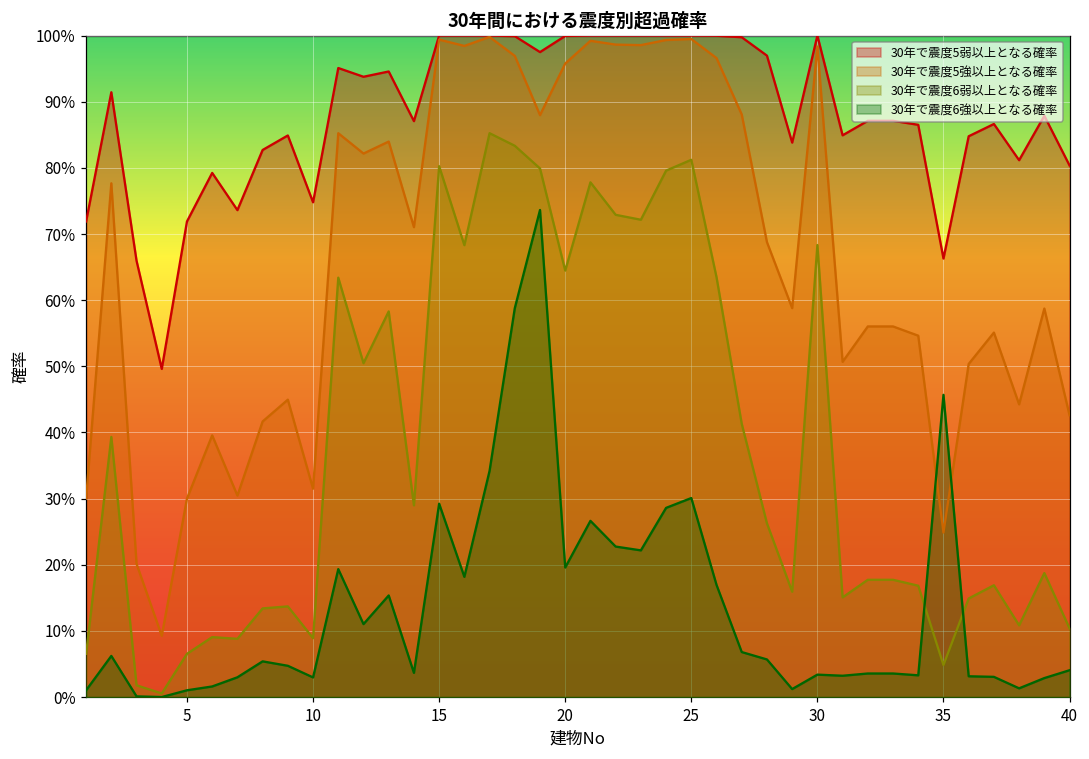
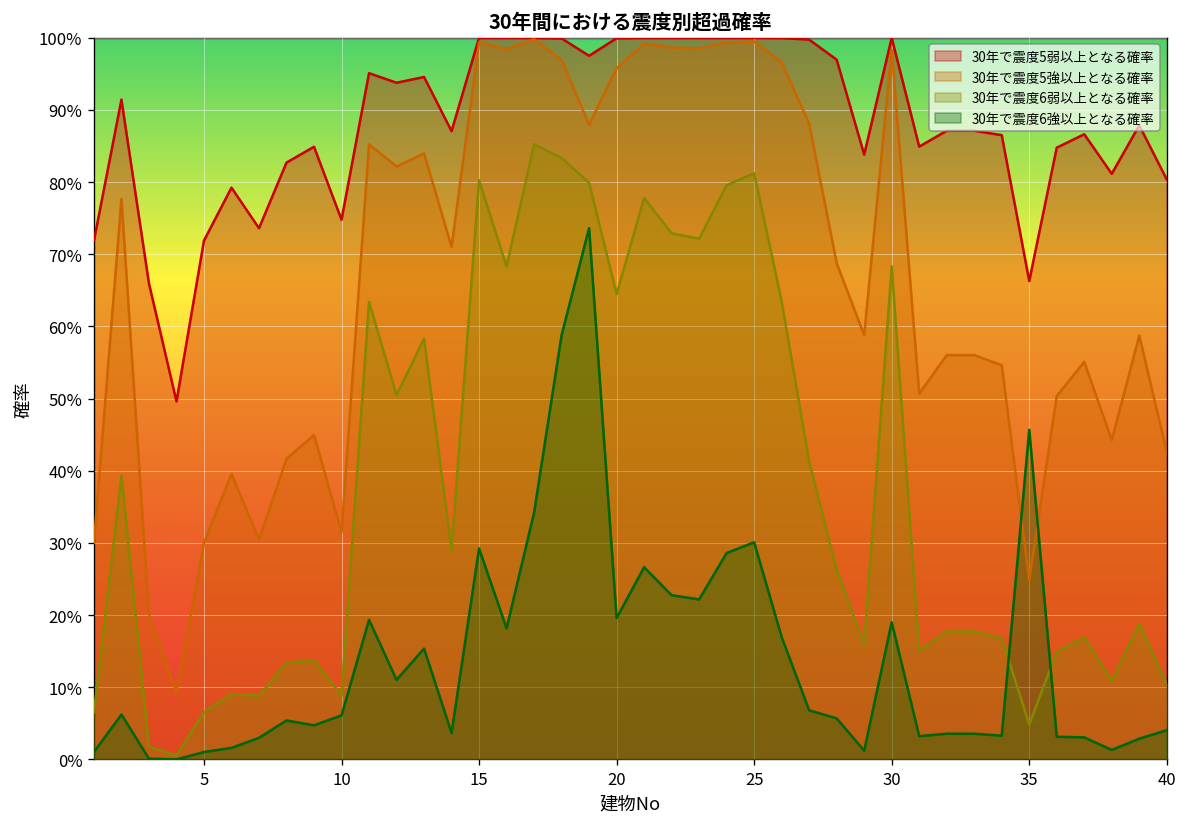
  {
    "30年で震度6強以上となる確率": {
      "5": "1%",
-     "10": "3%",
+     "10": "6%",
      "15": "29%",
      "20": "20%",
      "25": "30%",
-     "30": "3%",
+     "30": "19%",
      "35": "46%",
      "40": "4%"
    }
  }
